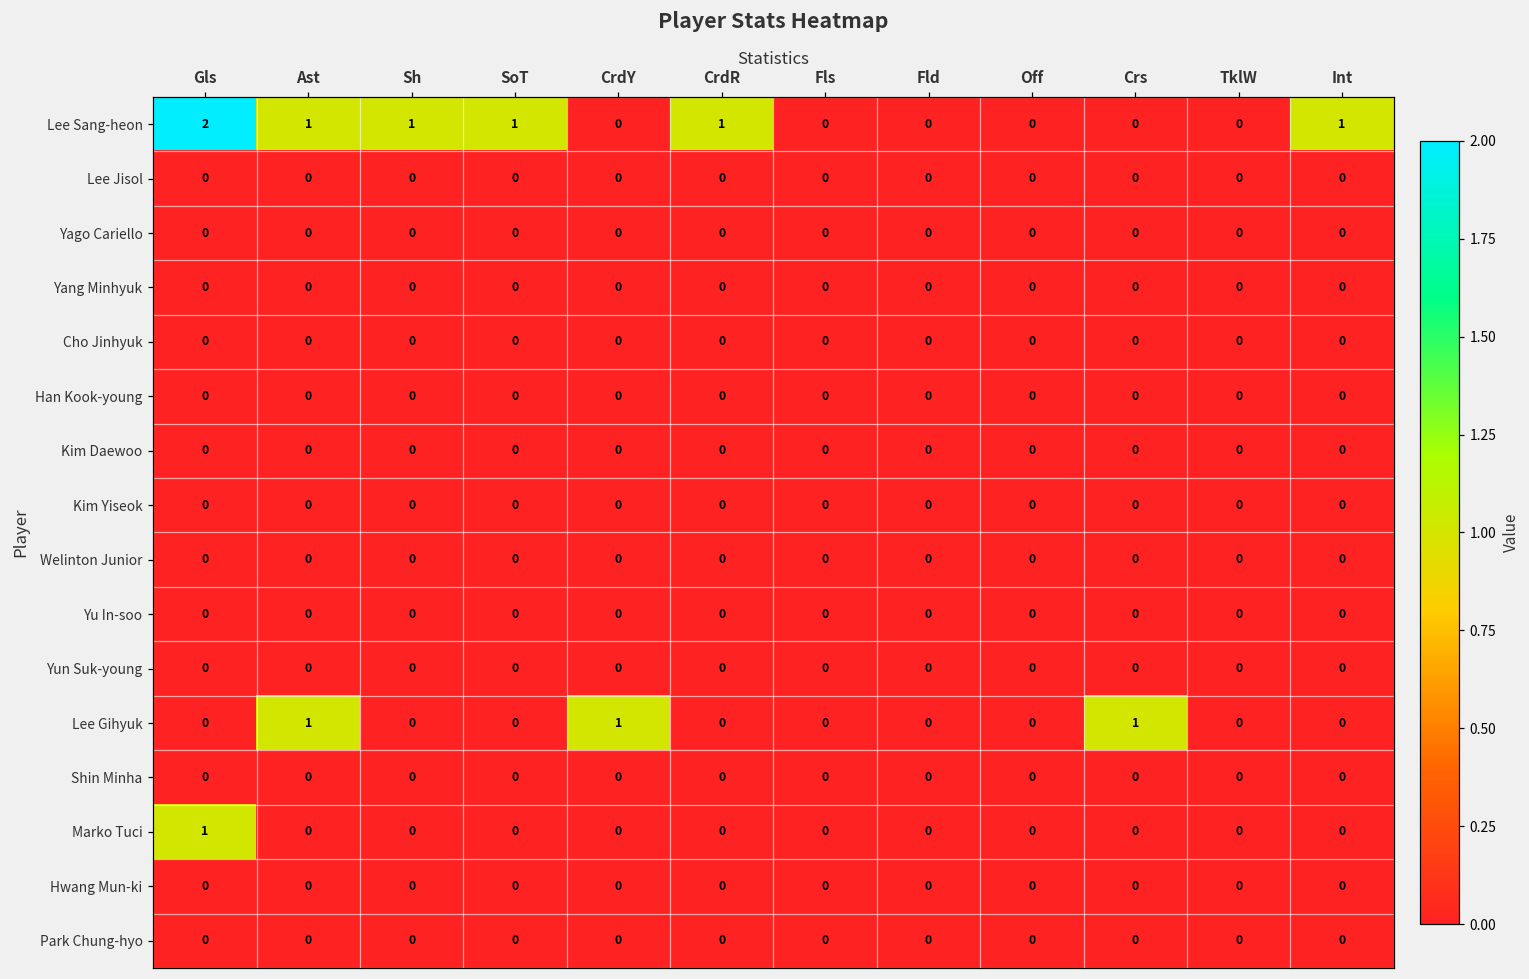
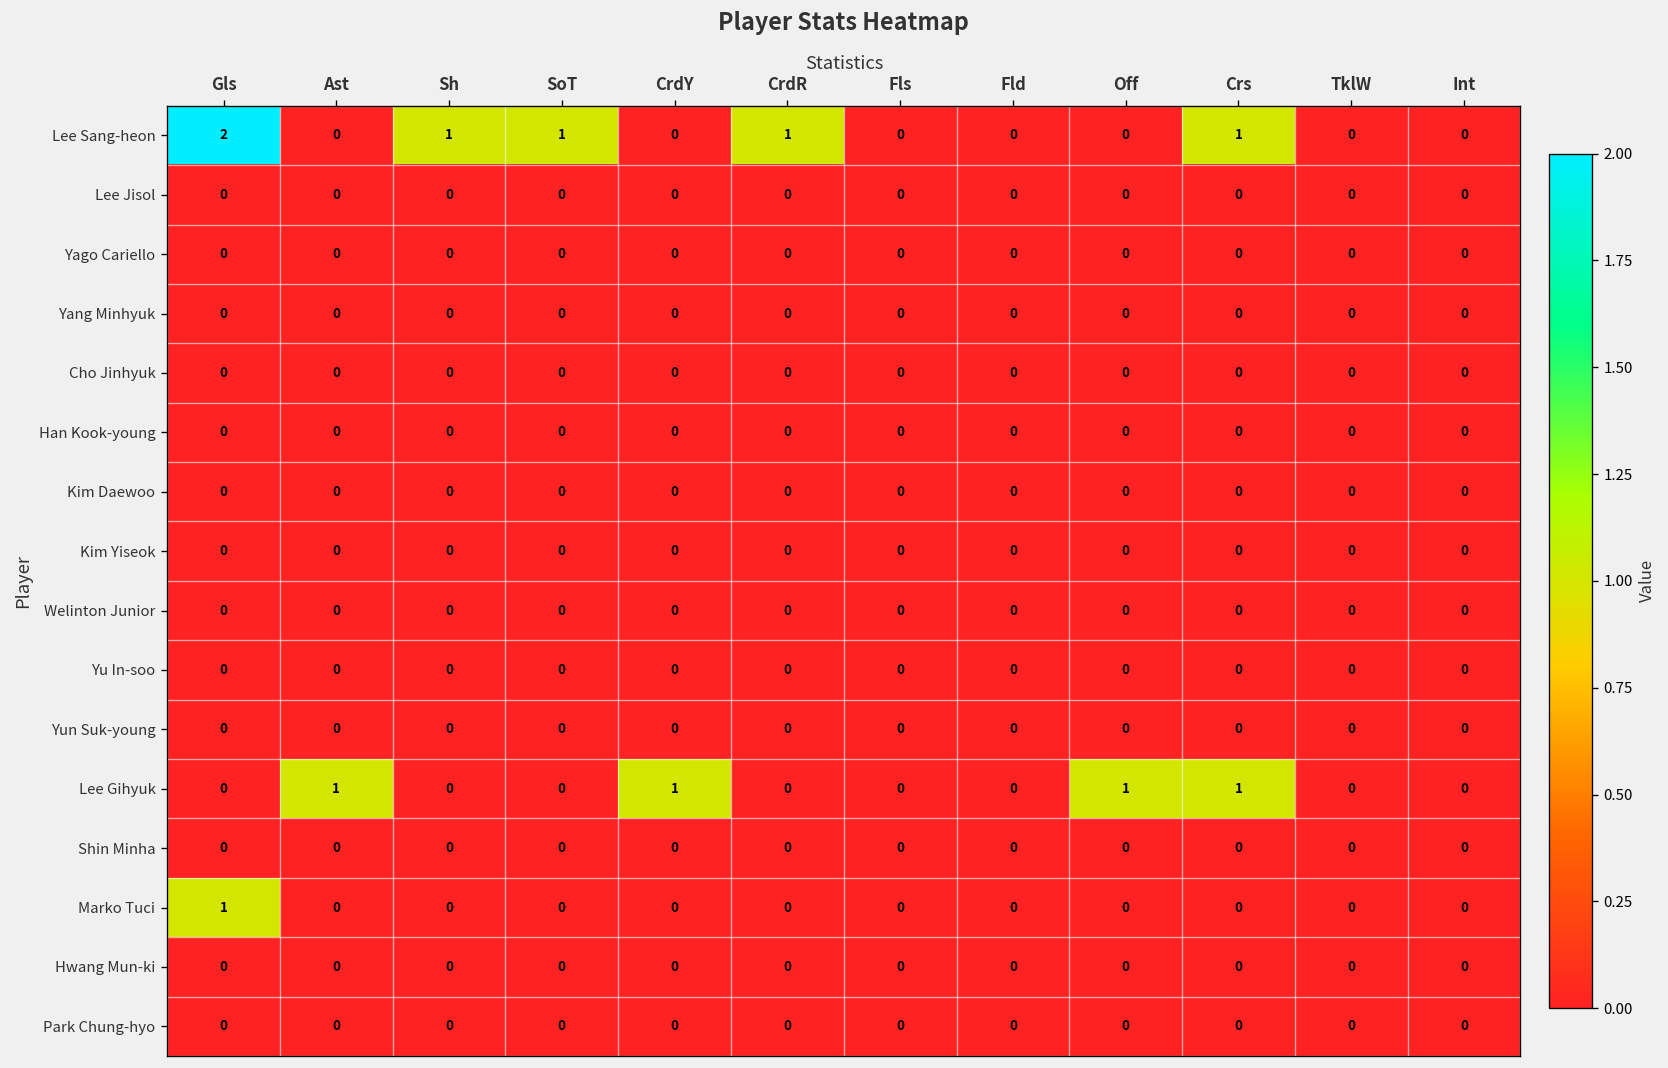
  {
    "Lee Sang-heon": {
      "Gls": 2,
-     "Ast": 1,
+     "Ast": 0,
      "Sh": 1,
      "SoT": 1,
      "CrdY": 0,
      "CrdR": 1,
      "Fls": 0,
      "Fld": 0,
      "Off": 0,
-     "Crs": 0,
+     "Crs": 1,
      "TklW": 0,
-     "Int": 1
+     "Int": 0
    },
    "Lee Jisol": {
      "Gls": 0,
      "Ast": 0,
      "Sh": 0,
      "SoT": 0,
      "CrdY": 0,
      "CrdR": 0,
      "Fls": 0,
      "Fld": 0,
      "Off": 0,
      "Crs": 0,
      "TklW": 0,
      "Int": 0
    },
    "Yago Cariello": {
      "Gls": 0,
      "Ast": 0,
      "Sh": 0,
      "SoT": 0,
      "CrdY": 0,
      "CrdR": 0,
      "Fls": 0,
      "Fld": 0,
      "Off": 0,
      "Crs": 0,
      "TklW": 0,
      "Int": 0
    },
    "Yang Minhyuk": {
      "Gls": 0,
      "Ast": 0,
      "Sh": 0,
      "SoT": 0,
      "CrdY": 0,
      "CrdR": 0,
      "Fls": 0,
      "Fld": 0,
      "Off": 0,
      "Crs": 0,
      "TklW": 0,
      "Int": 0
    },
    "Cho Jinhyuk": {
      "Gls": 0,
      "Ast": 0,
      "Sh": 0,
      "SoT": 0,
      "CrdY": 0,
      "CrdR": 0,
      "Fls": 0,
      "Fld": 0,
      "Off": 0,
      "Crs": 0,
      "TklW": 0,
      "Int": 0
    },
    "Han Kook-young": {
      "Gls": 0,
      "Ast": 0,
      "Sh": 0,
      "SoT": 0,
      "CrdY": 0,
      "CrdR": 0,
      "Fls": 0,
      "Fld": 0,
      "Off": 0,
      "Crs": 0,
      "TklW": 0,
      "Int": 0
    },
    "Kim Daewoo": {
      "Gls": 0,
      "Ast": 0,
      "Sh": 0,
      "SoT": 0,
      "CrdY": 0,
      "CrdR": 0,
      "Fls": 0,
      "Fld": 0,
      "Off": 0,
      "Crs": 0,
      "TklW": 0,
      "Int": 0
    },
    "Kim Yiseok": {
      "Gls": 0,
      "Ast": 0,
      "Sh": 0,
      "SoT": 0,
      "CrdY": 0,
      "CrdR": 0,
      "Fls": 0,
      "Fld": 0,
      "Off": 0,
      "Crs": 0,
      "TklW": 0,
      "Int": 0
    },
    "Welinton Junior": {
      "Gls": 0,
      "Ast": 0,
      "Sh": 0,
      "SoT": 0,
      "CrdY": 0,
      "CrdR": 0,
      "Fls": 0,
      "Fld": 0,
      "Off": 0,
      "Crs": 0,
      "TklW": 0,
      "Int": 0
    },
    "Yu In-soo": {
      "Gls": 0,
      "Ast": 0,
      "Sh": 0,
      "SoT": 0,
      "CrdY": 0,
      "CrdR": 0,
      "Fls": 0,
      "Fld": 0,
      "Off": 0,
      "Crs": 0,
      "TklW": 0,
      "Int": 0
    },
    "Yun Suk-young": {
      "Gls": 0,
      "Ast": 0,
      "Sh": 0,
      "SoT": 0,
      "CrdY": 0,
      "CrdR": 0,
      "Fls": 0,
      "Fld": 0,
      "Off": 0,
      "Crs": 0,
      "TklW": 0,
      "Int": 0
    },
    "Lee Gihyuk": {
      "Gls": 0,
      "Ast": 1,
      "Sh": 0,
      "SoT": 0,
      "CrdY": 1,
      "CrdR": 0,
      "Fls": 0,
      "Fld": 0,
-     "Off": 0,
+     "Off": 1,
      "Crs": 1,
      "TklW": 0,
      "Int": 0
    },
    "Shin Minha": {
      "Gls": 0,
      "Ast": 0,
      "Sh": 0,
      "SoT": 0,
      "CrdY": 0,
      "CrdR": 0,
      "Fls": 0,
      "Fld": 0,
      "Off": 0,
      "Crs": 0,
      "TklW": 0,
      "Int": 0
    },
    "Marko Tuci": {
      "Gls": 1,
      "Ast": 0,
      "Sh": 0,
      "SoT": 0,
      "CrdY": 0,
      "CrdR": 0,
      "Fls": 0,
      "Fld": 0,
      "Off": 0,
      "Crs": 0,
      "TklW": 0,
      "Int": 0
    },
    "Hwang Mun-ki": {
      "Gls": 0,
      "Ast": 0,
      "Sh": 0,
      "SoT": 0,
      "CrdY": 0,
      "CrdR": 0,
      "Fls": 0,
      "Fld": 0,
      "Off": 0,
      "Crs": 0,
      "TklW": 0,
      "Int": 0
    },
    "Park Chung-hyo": {
      "Gls": 0,
      "Ast": 0,
      "Sh": 0,
      "SoT": 0,
      "CrdY": 0,
      "CrdR": 0,
      "Fls": 0,
      "Fld": 0,
      "Off": 0,
      "Crs": 0,
      "TklW": 0,
      "Int": 0
    }
  }
